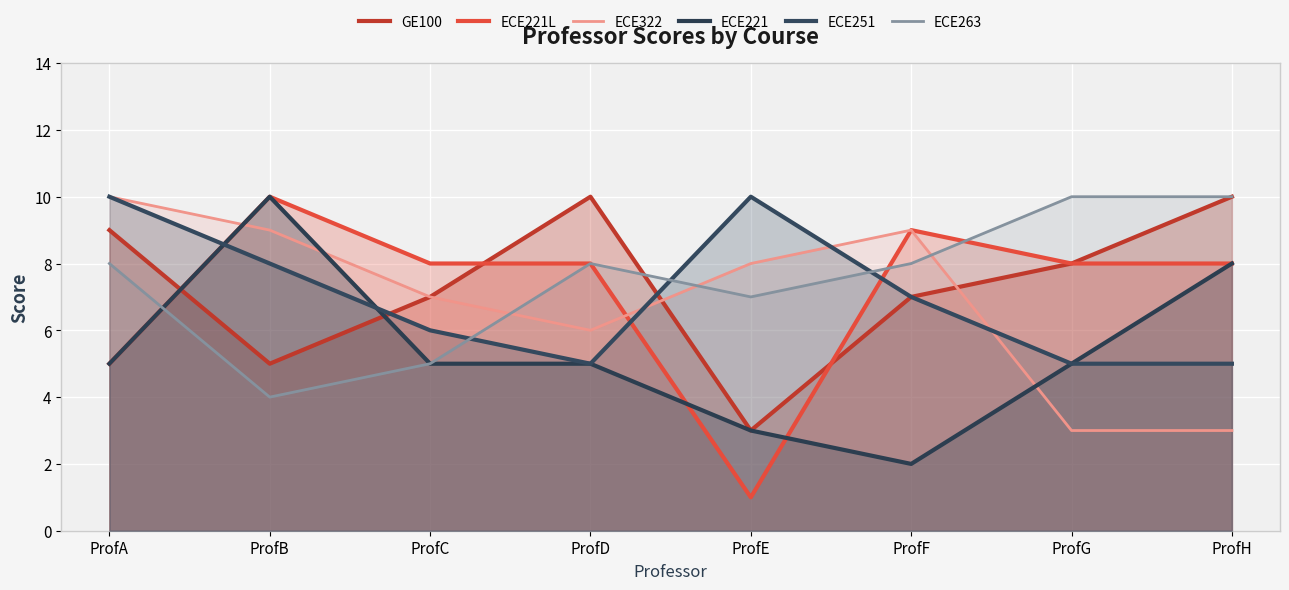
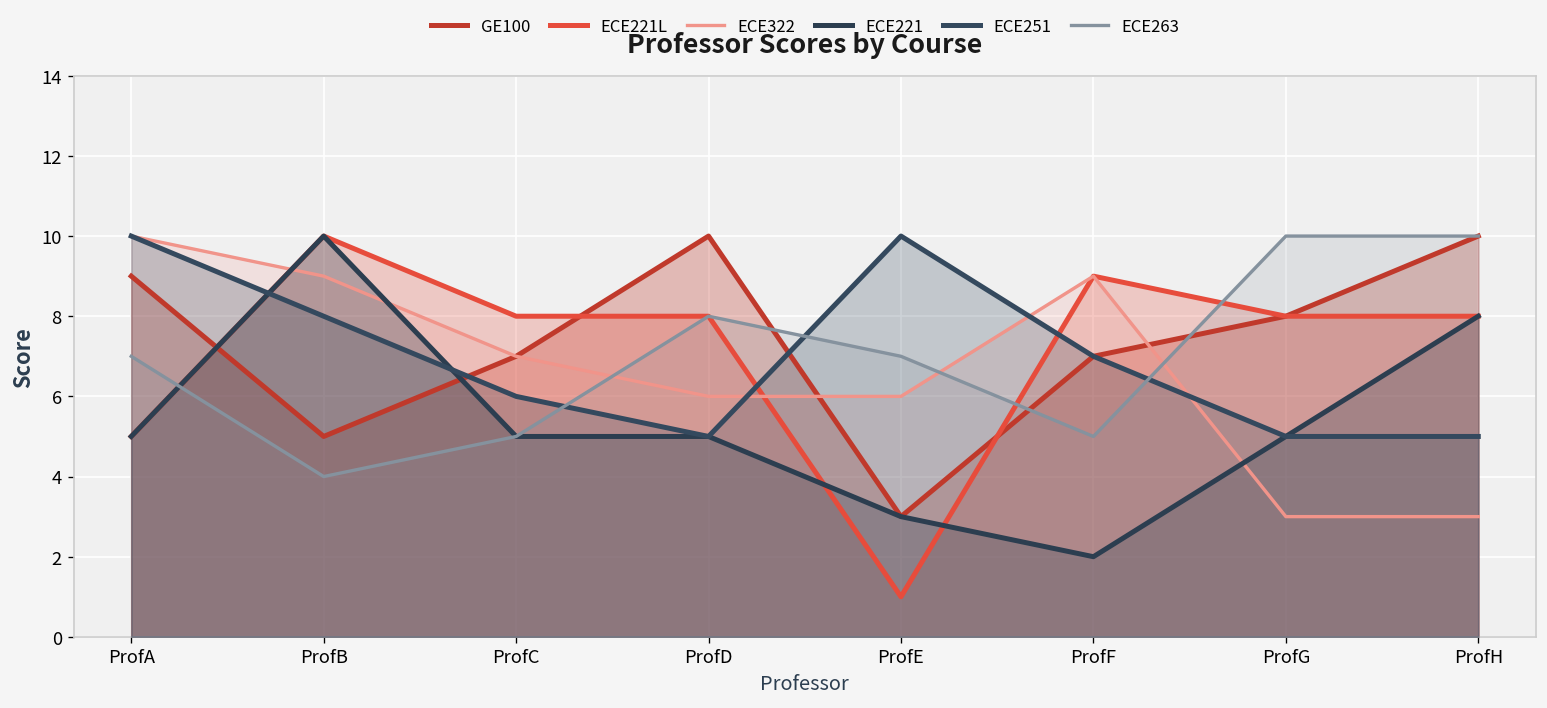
  {
    "ECE322": {
      "ProfB": 9,
      "ProfD": 6,
-     "ProfE": 8,
+     "ProfE": 6,
      "ProfG": 3,
      "ProfH": 3
    },
    "ECE263": {
-     "ProfA": 8,
+     "ProfA": 7,
      "ProfB": 4,
      "ProfE": 7,
-     "ProfF": 8,
+     "ProfF": 5,
      "ProfG": 10
    }
  }
